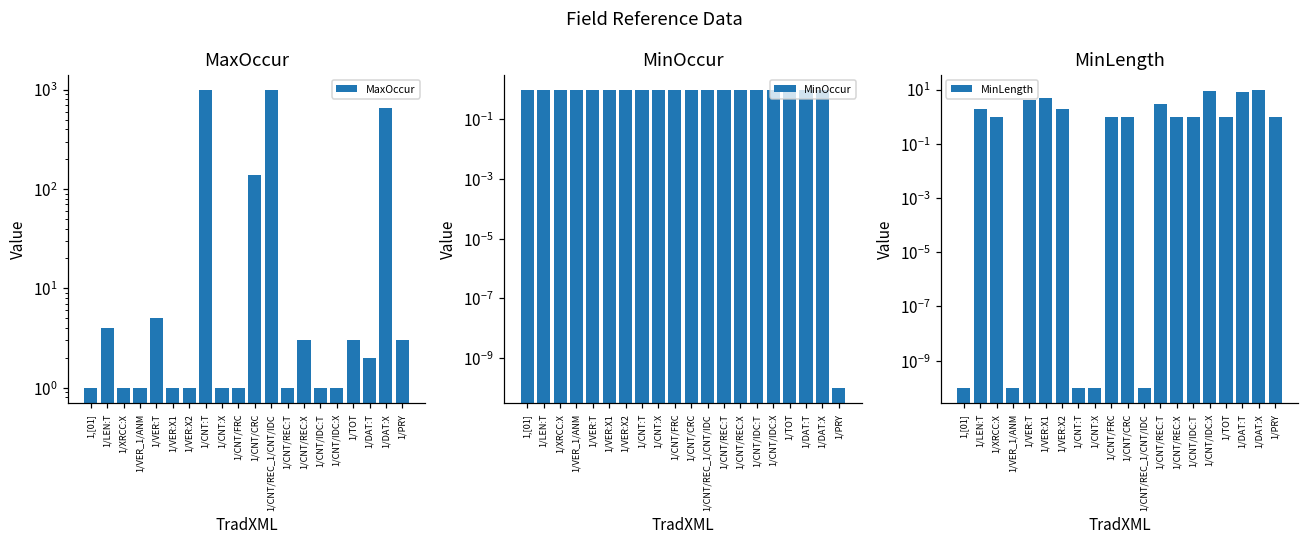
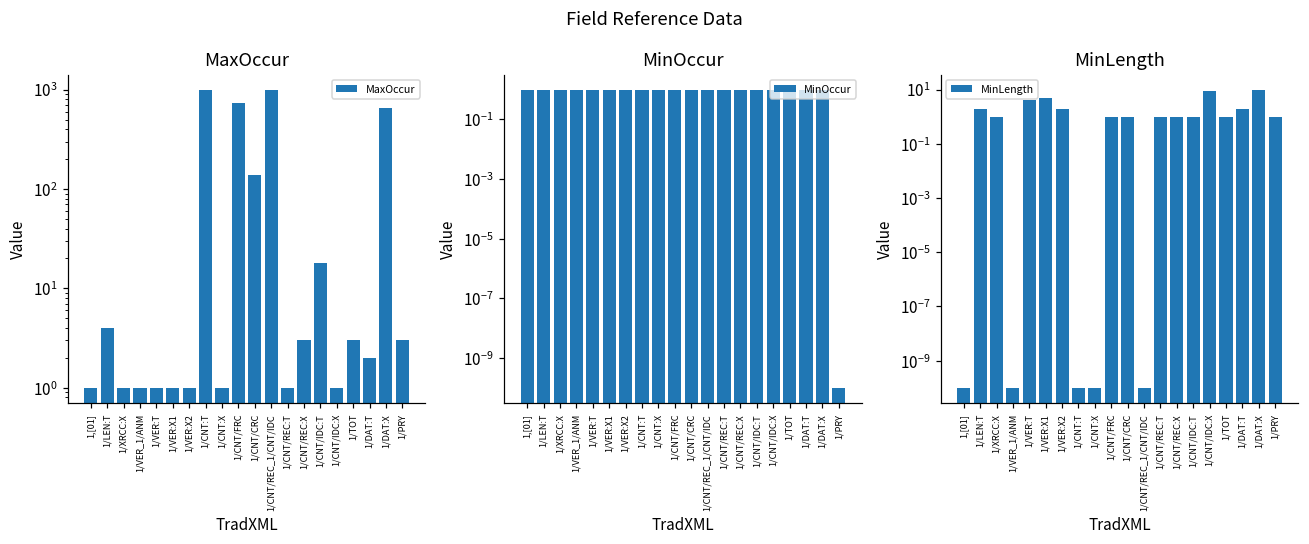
  {
    "MaxOccur": {
      "1,[01]": 1,
      "1/LEN:T": 4,
      "1/XRCC:X": 1,
      "1/VER_1/ANM": 1,
-     "1/VER:T": 5,
+     "1/VER:T": 1,
      "1/VER:X1": 1,
      "1/VER:X2": 1,
      "1/CNT:T": 1000,
      "1/CNT:X": 1,
-     "1/CNT/FRC": 1,
+     "1/CNT/FRC": 700,
      "1/CNT/CRC": 140,
      "1/CNT/REC_1/CNT/IDC": 1000,
      "1/CNT/REC:T": 1,
      "1/CNT/REC:X": 3,
-     "1/CNT/IDC:T": 1,
+     "1/CNT/IDC:T": 18,
      "1/CNT/IDC:X": 1,
      "1/TOT": 3,
      "1/DAT:T": 2,
      "1/DAT:X": 700,
      "1/PRY": 3
    },
    "MinOccur": {
      "1,[01]": 1.0,
      "1/LEN:T": 1.0,
      "1/XRCC:X": 1.0,
      "1/VER_1/ANM": 1.0,
      "1/VER:T": 1.0,
      "1/VER:X1": 1.0,
      "1/VER:X2": 1.0,
      "1/CNT:T": 1.0,
      "1/CNT:X": 1.0,
      "1/CNT/FRC": 1.0,
      "1/CNT/CRC": 1.0,
      "1/CNT/REC_1/CNT/IDC": 1.0,
      "1/CNT/REC:T": 1.0,
      "1/CNT/REC:X": 1.0,
      "1/CNT/IDC:T": 1.0,
      "1/PRY": 0.00000000010
    },
    "MinLength": {
      "1,[01]": 0.00000000010,
      "1/LEN:T": 2,
      "1/XRCC:X": 1.0,
      "1/VER_1/ANM": 0.00000000010,
      "1/VER:T": 4,
      "1/VER:X1": 5,
      "1/VER:X2": 2,
      "1/CNT:T": 0.00000000010,
      "1/CNT:X": 0.00000000010,
      "1/CNT/FRC": 1.0,
      "1/CNT/CRC": 1.0,
      "1/CNT/REC_1/CNT/IDC": 0.00000000010,
-     "1/CNT/REC:T": 3,
+     "1/CNT/REC:T": 1.0,
      "1/CNT/REC:X": 1.0,
      "1/CNT/IDC:T": 1.0,
      "1/CNT/IDC:X": 9,
      "1/TOT": 1.0,
-     "1/DAT:T": 8,
+     "1/DAT:T": 2,
      "1/DAT:X": 10,
      "1/PRY": 1.0
    }
  }
